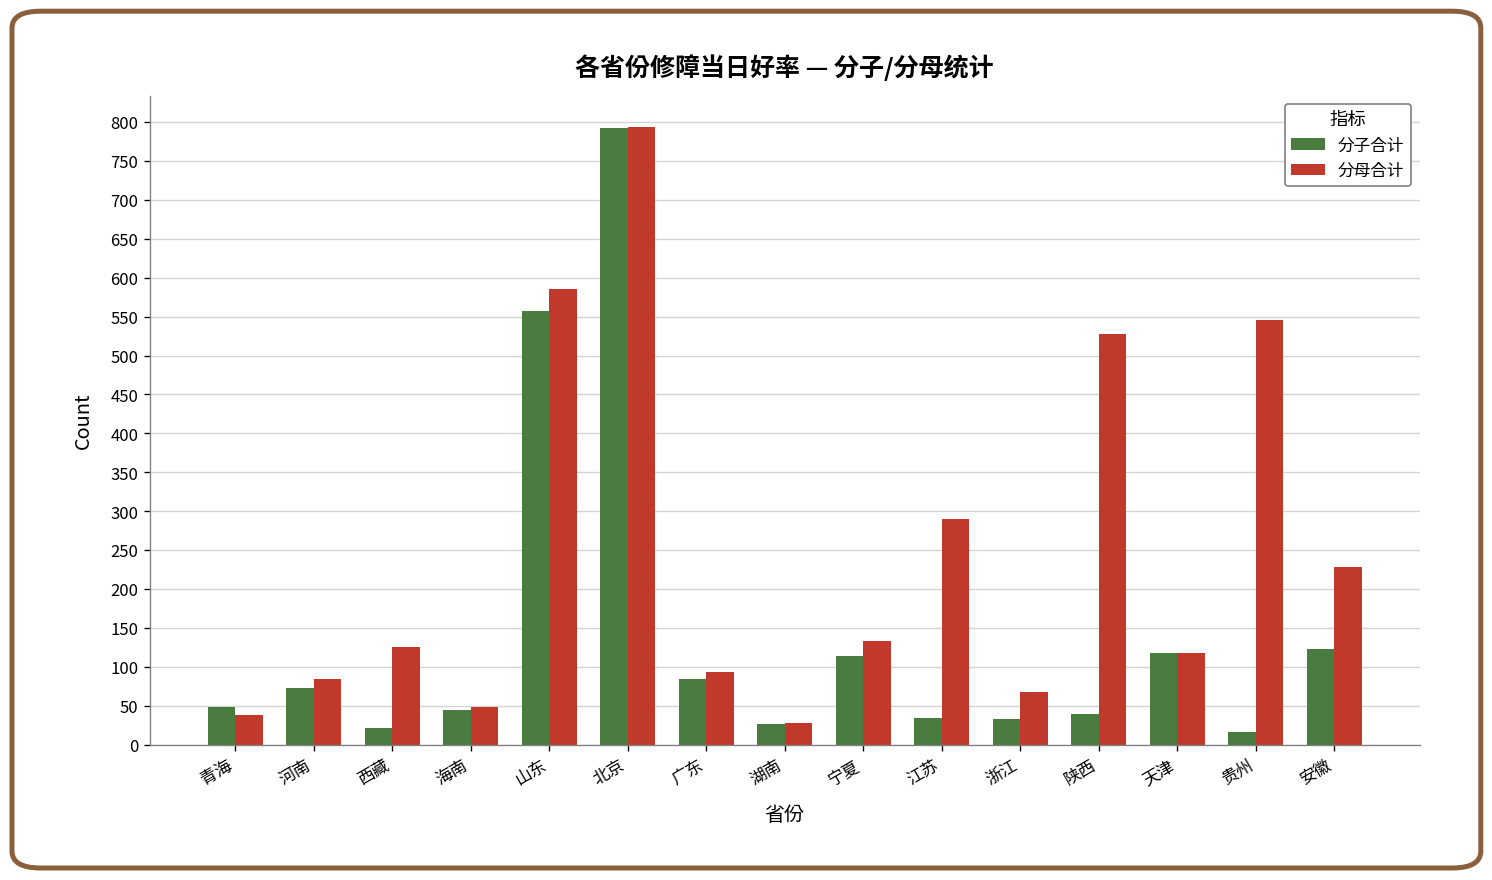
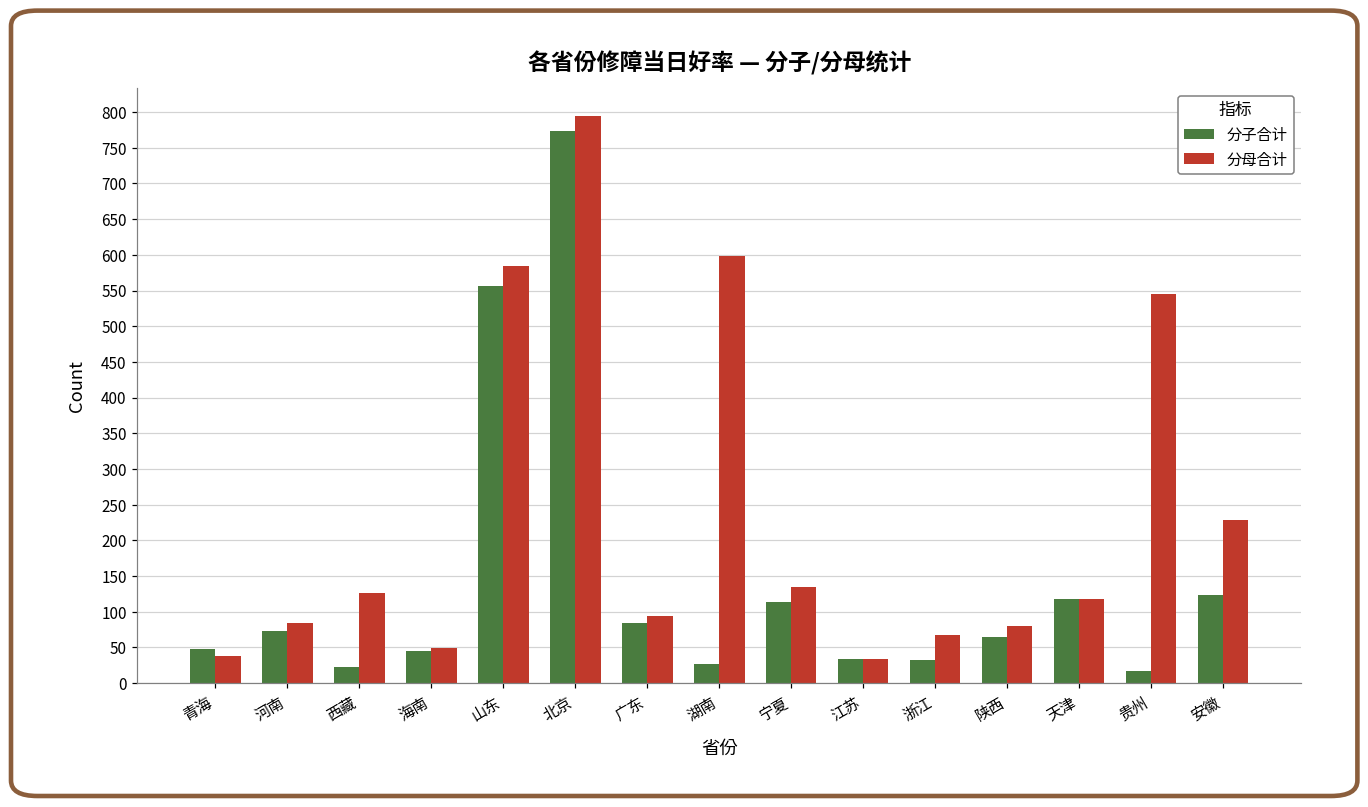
  {
    "分子合计": {
      "青海": 50,
      "河南": 70,
      "西藏": 20,
      "海南": 50,
      "山东": 560,
-     "北京": 790,
+     "北京": 770,
      "广东": 80,
      "湖南": 30,
      "宁夏": 110,
      "江苏": 30,
      "浙江": 30,
-     "陕西": 40,
+     "陕西": 70,
      "天津": 120,
      "贵州": 20,
      "安徽": 120
    },
    "分母合计": {
      "青海": 40,
      "河南": 80,
      "西藏": 130,
      "海南": 50,
      "山东": 590,
      "北京": 790,
      "广东": 90,
-     "湖南": 30,
+     "湖南": 600,
      "宁夏": 130,
-     "江苏": 290,
+     "江苏": 30,
      "浙江": 70,
-     "陕西": 530,
+     "陕西": 80,
      "天津": 120,
      "贵州": 550,
      "安徽": 230
    }
  }
